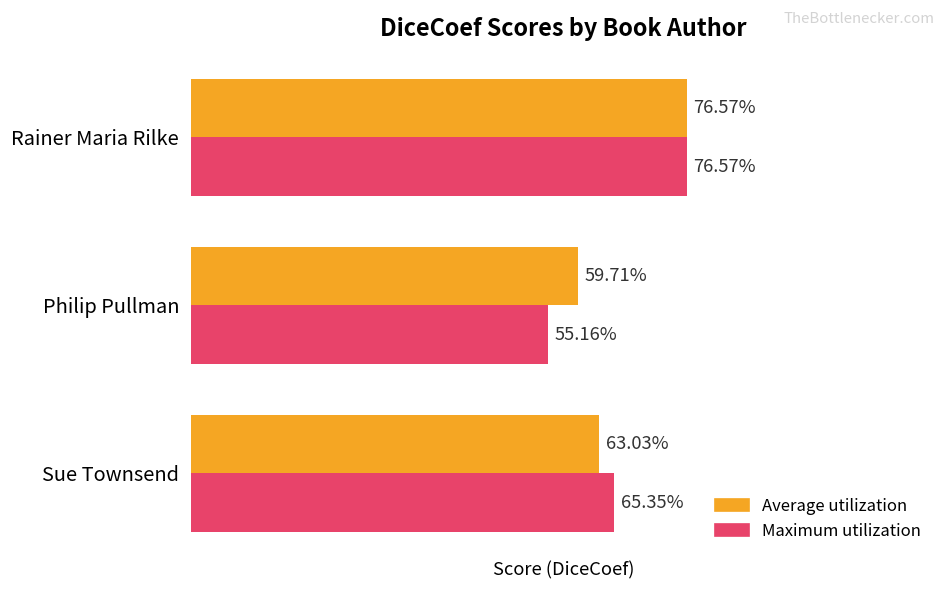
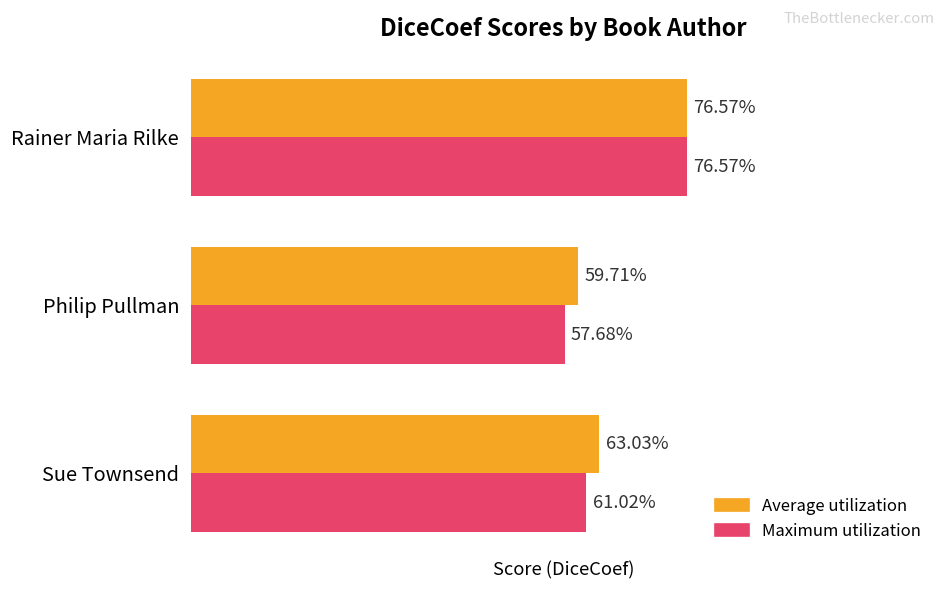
  {
    "Average utilization": {
      "Rainer Maria Rilke": "76.57%",
      "Philip Pullman": "59.71%",
      "Sue Townsend": "63.03%"
    },
    "Maximum utilization": {
      "Rainer Maria Rilke": "76.57%",
-     "Philip Pullman": "55.16%",
-     "Sue Townsend": "65.35%"
+     "Philip Pullman": "57.68%",
+     "Sue Townsend": "61.02%"
    }
  }
